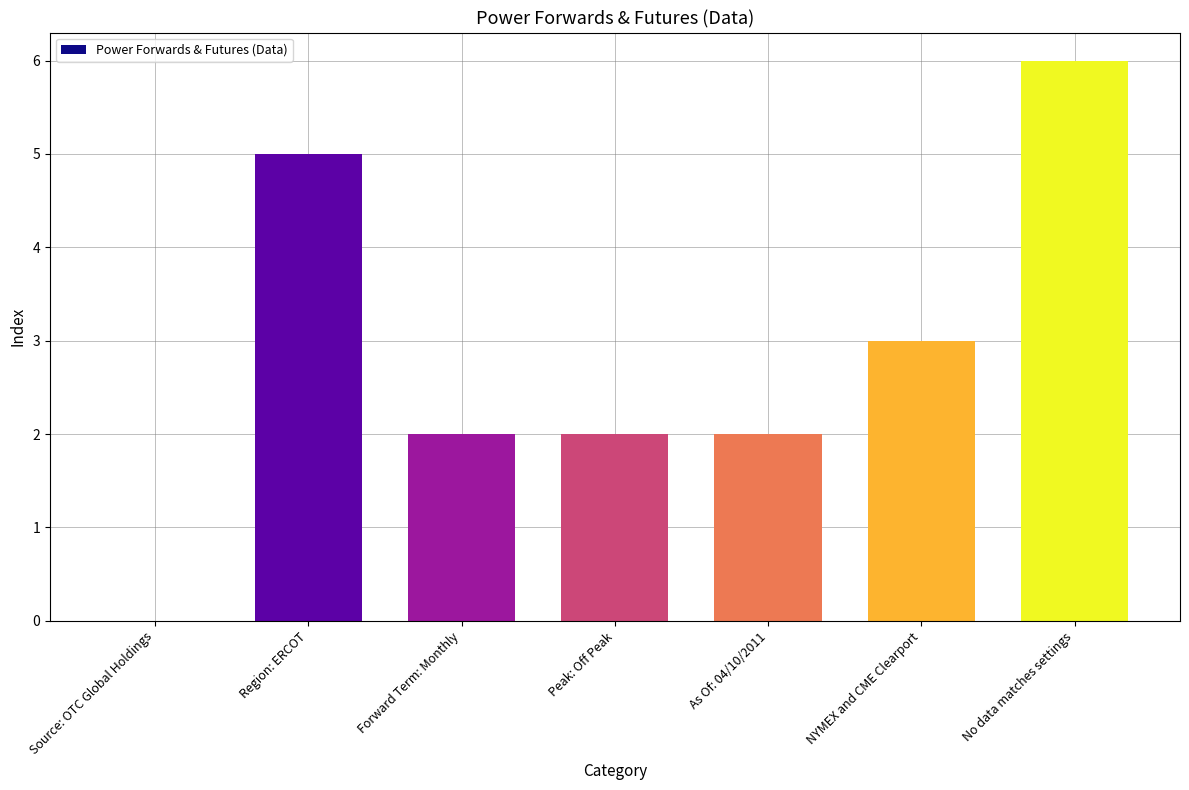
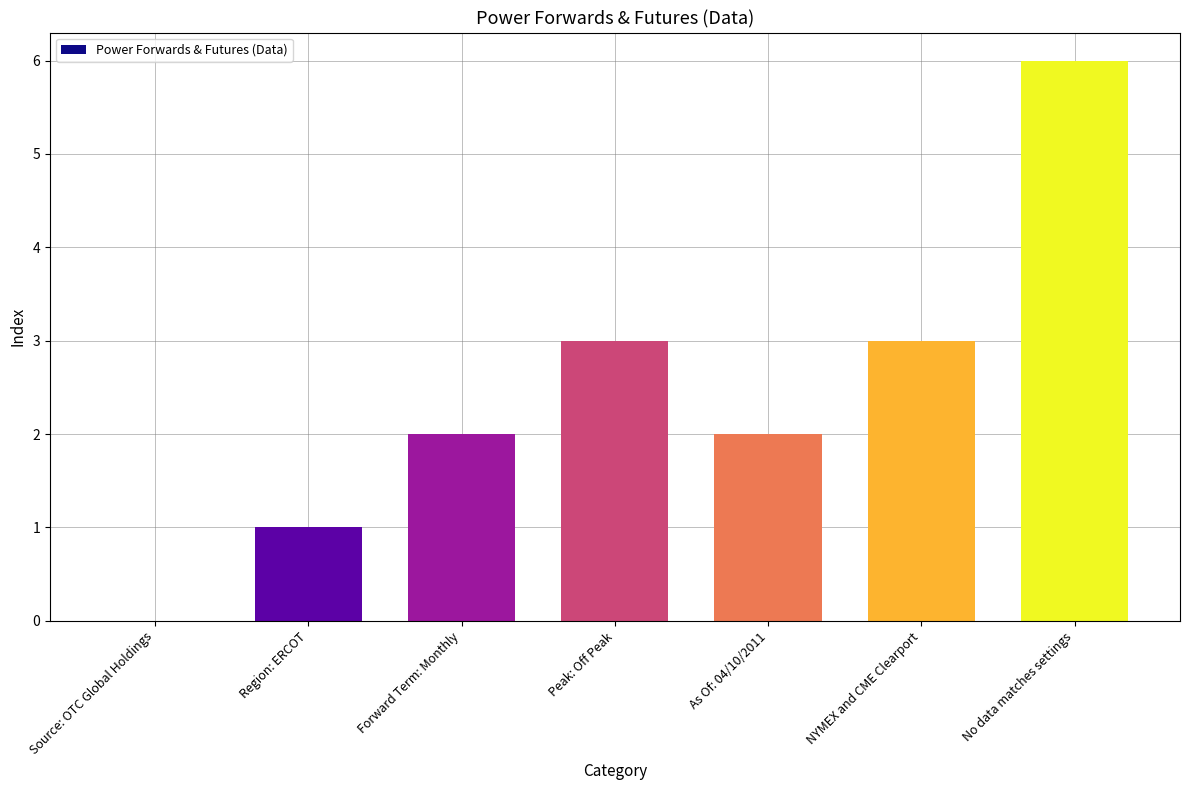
  {
    "Source: OTC Global Holdings": 0,
-   "Region: ERCOT": 5,
+   "Region: ERCOT": 1,
    "Forward Term: Monthly": 2,
-   "Peak: Off Peak": 2,
+   "Peak: Off Peak": 3,
    "As Of: 04/10/2011": 2,
    "NYMEX and CME Clearport": 3,
    "No data matches settings": 6
  }
